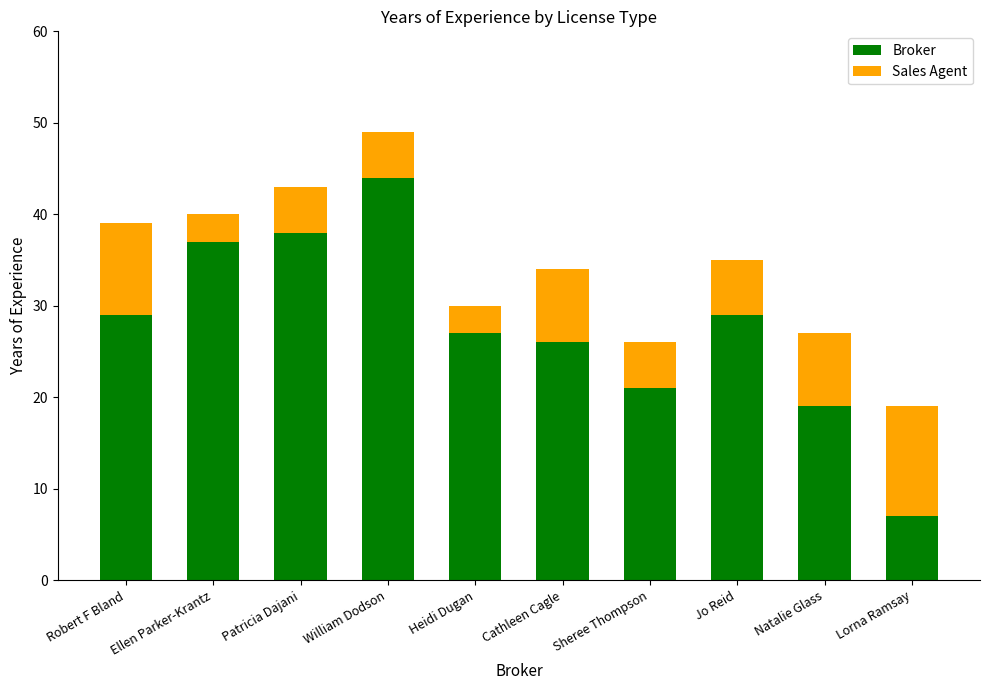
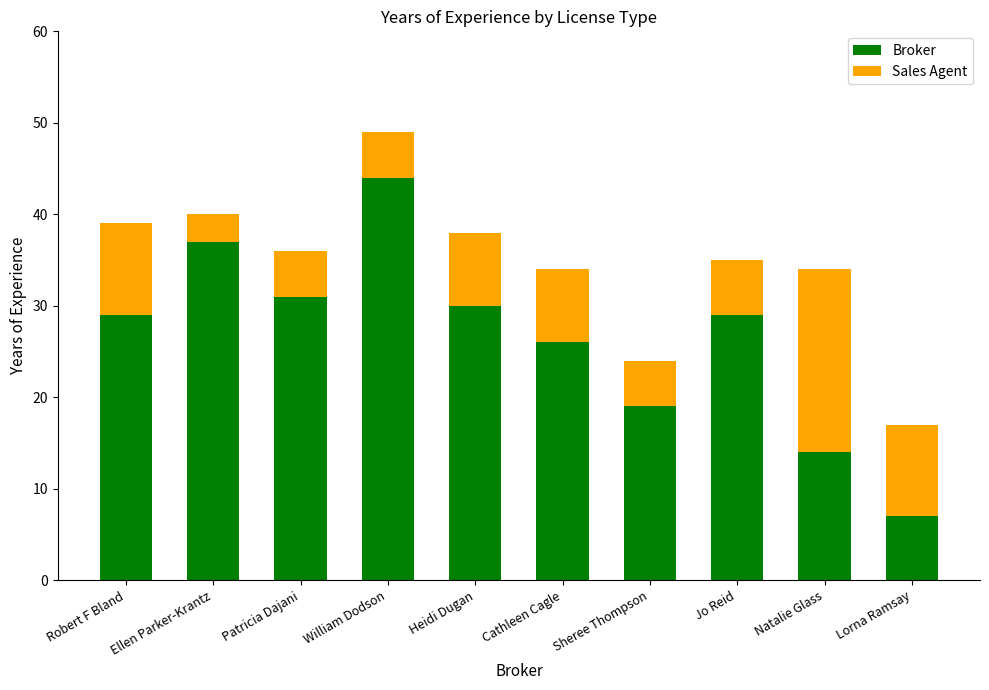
  {
    "Broker": {
      "Robert F Bland": 29,
      "Ellen Parker-Krantz": 37,
-     "Patricia Dajani": 38,
+     "Patricia Dajani": 31,
      "William Dodson": 44,
-     "Heidi Dugan": 27,
+     "Heidi Dugan": 30,
      "Cathleen Cagle": 26,
-     "Sheree Thompson": 21,
+     "Sheree Thompson": 19,
      "Jo Reid": 29,
-     "Natalie Glass": 19,
+     "Natalie Glass": 14,
      "Lorna Ramsay": 7
    },
    "Sales Agent": {
      "Robert F Bland": 10,
      "Ellen Parker-Krantz": 3,
      "Patricia Dajani": 5,
      "William Dodson": 5,
-     "Heidi Dugan": 3,
+     "Heidi Dugan": 8,
      "Cathleen Cagle": 8,
      "Sheree Thompson": 5,
      "Jo Reid": 6,
-     "Natalie Glass": 8,
-     "Lorna Ramsay": 12
+     "Natalie Glass": 20,
+     "Lorna Ramsay": 10
    }
  }
